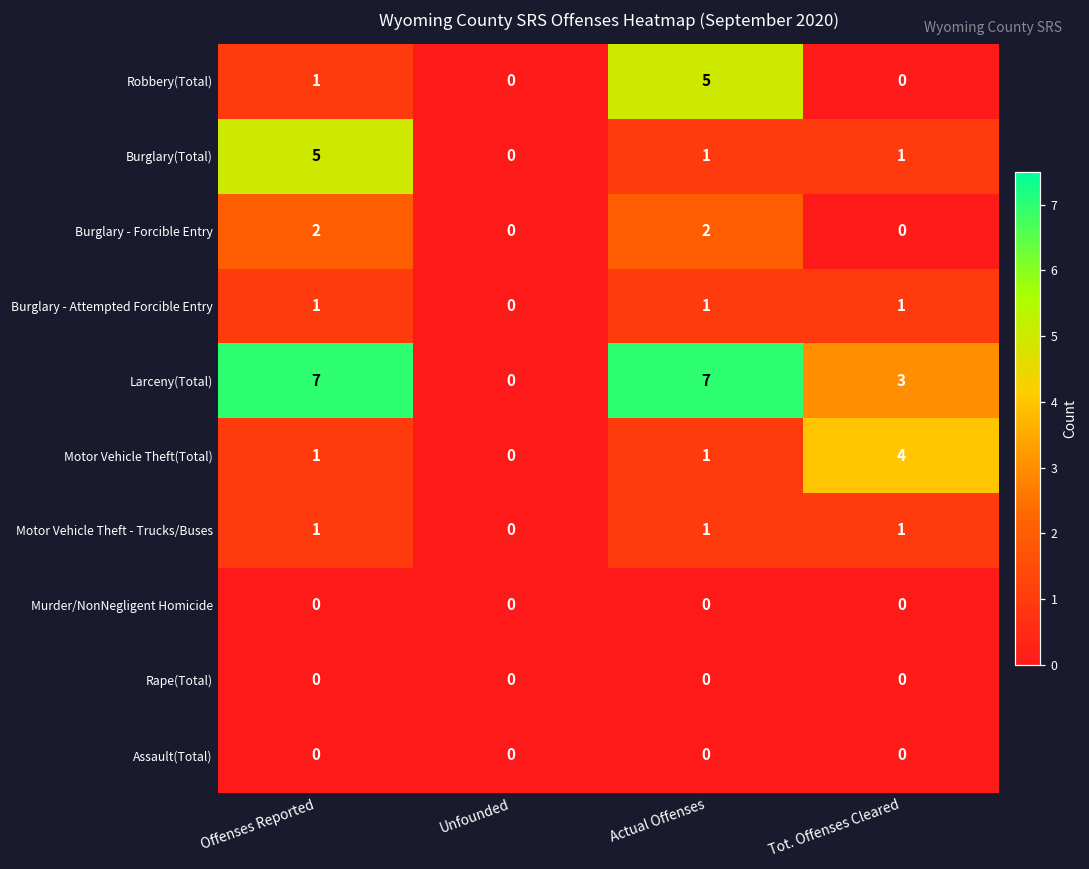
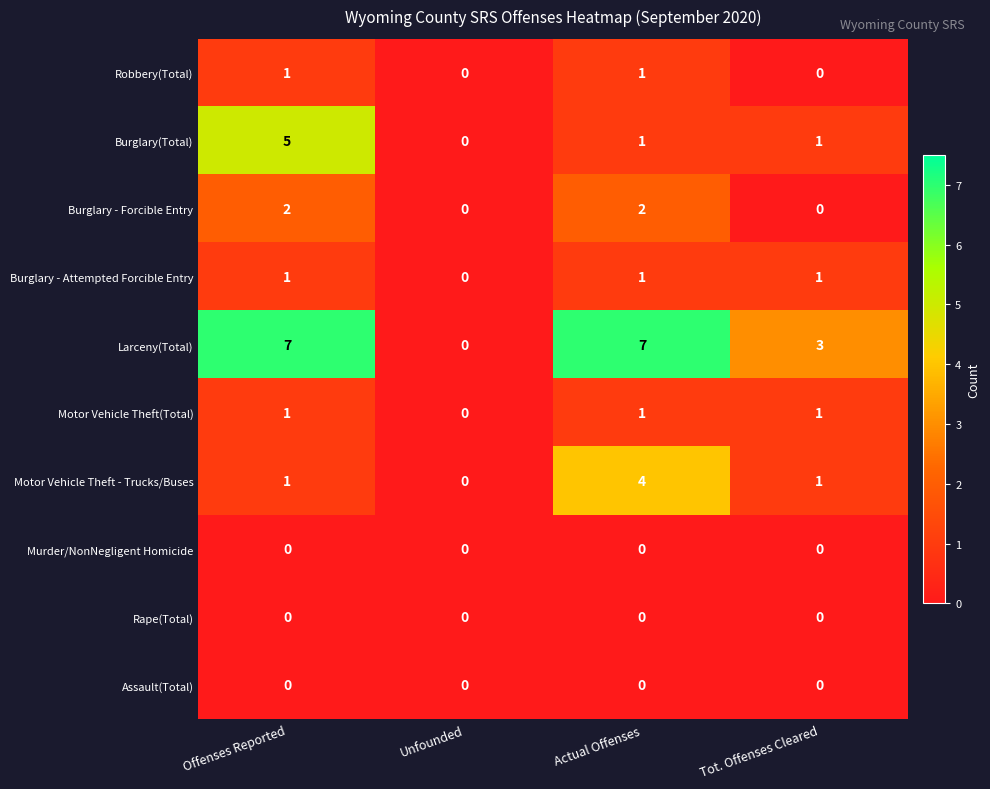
  {
    "Robbery(Total)": {
      "Offenses Reported": 1,
      "Unfounded": 0,
-     "Actual Offenses": 5,
+     "Actual Offenses": 1,
      "Tot. Offenses Cleared": 0
    },
    "Burglary(Total)": {
      "Offenses Reported": 5,
      "Unfounded": 0,
      "Actual Offenses": 1,
      "Tot. Offenses Cleared": 1
    },
    "Burglary - Forcible Entry": {
      "Offenses Reported": 2,
      "Unfounded": 0,
      "Actual Offenses": 2,
      "Tot. Offenses Cleared": 0
    },
    "Burglary - Attempted Forcible Entry": {
      "Offenses Reported": 1,
      "Unfounded": 0,
      "Actual Offenses": 1,
      "Tot. Offenses Cleared": 1
    },
    "Larceny(Total)": {
      "Offenses Reported": 7,
      "Unfounded": 0,
      "Actual Offenses": 7,
      "Tot. Offenses Cleared": 3
    },
    "Motor Vehicle Theft(Total)": {
      "Offenses Reported": 1,
      "Unfounded": 0,
      "Actual Offenses": 1,
-     "Tot. Offenses Cleared": 4
+     "Tot. Offenses Cleared": 1
    },
    "Motor Vehicle Theft - Trucks/Buses": {
      "Offenses Reported": 1,
      "Unfounded": 0,
-     "Actual Offenses": 1,
+     "Actual Offenses": 4,
      "Tot. Offenses Cleared": 1
    },
    "Murder/NonNegligent Homicide": {
      "Offenses Reported": 0,
      "Unfounded": 0,
      "Actual Offenses": 0,
      "Tot. Offenses Cleared": 0
    },
    "Rape(Total)": {
      "Offenses Reported": 0,
      "Unfounded": 0,
      "Actual Offenses": 0,
      "Tot. Offenses Cleared": 0
    },
    "Assault(Total)": {
      "Offenses Reported": 0,
      "Unfounded": 0,
      "Actual Offenses": 0,
      "Tot. Offenses Cleared": 0
    }
  }
